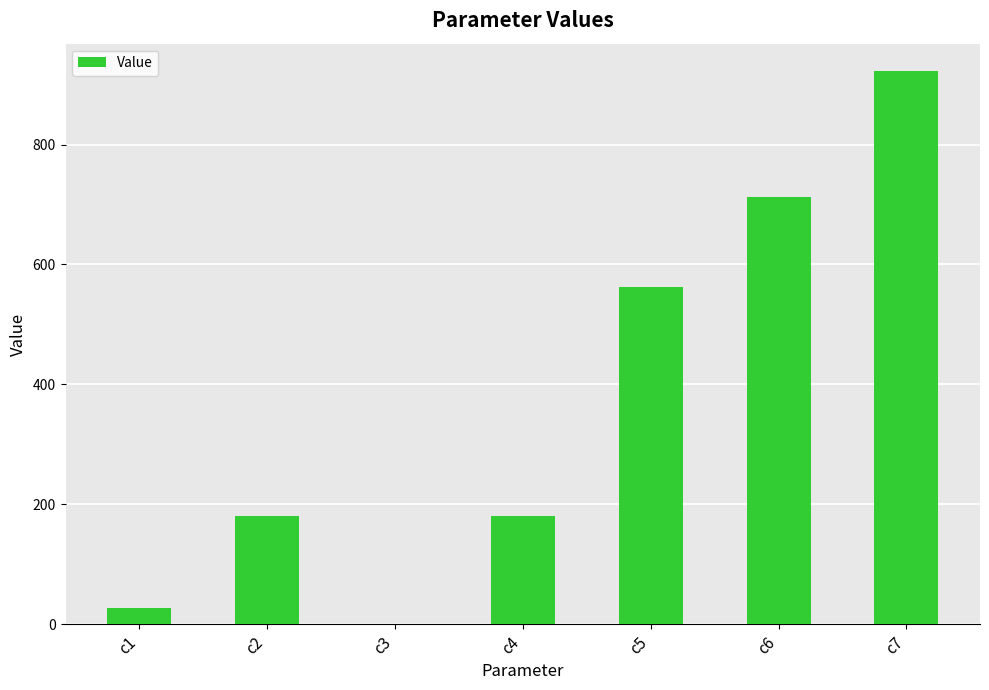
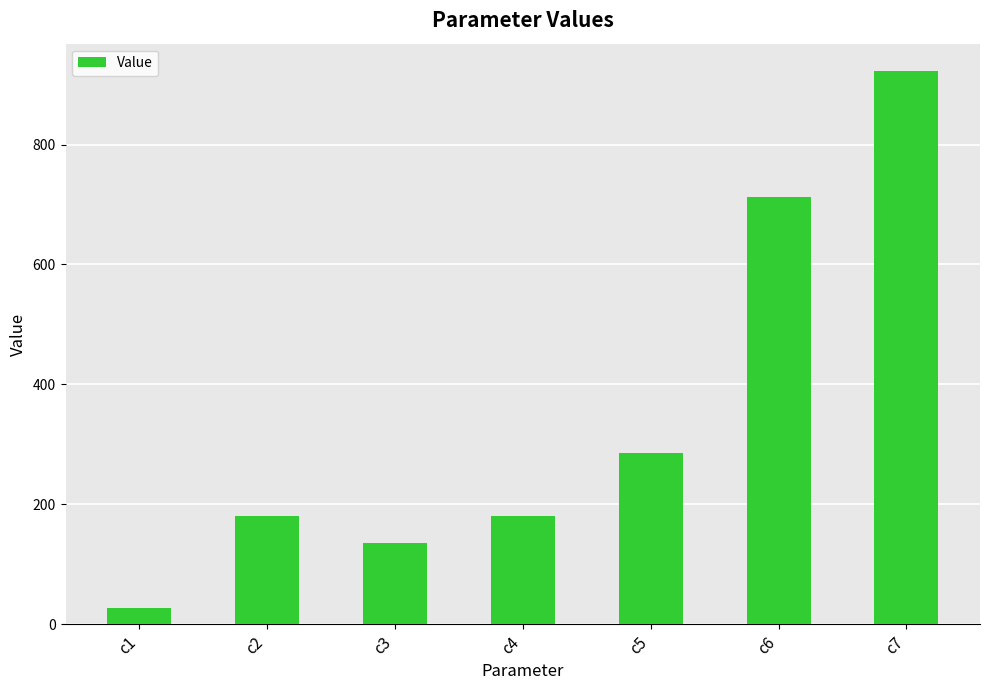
  {
    "c1": 30,
    "c2": 180,
-   "c3": 0,
+   "c3": 140,
    "c4": 180,
-   "c5": 560,
+   "c5": 290,
    "c6": 710,
    "c7": 920
  }
